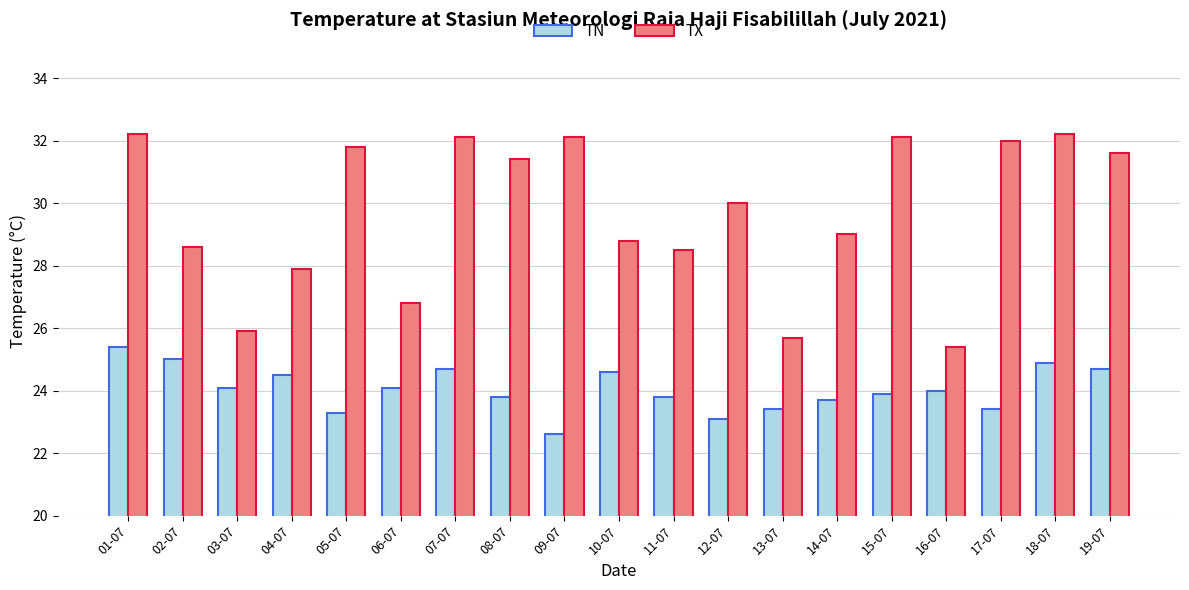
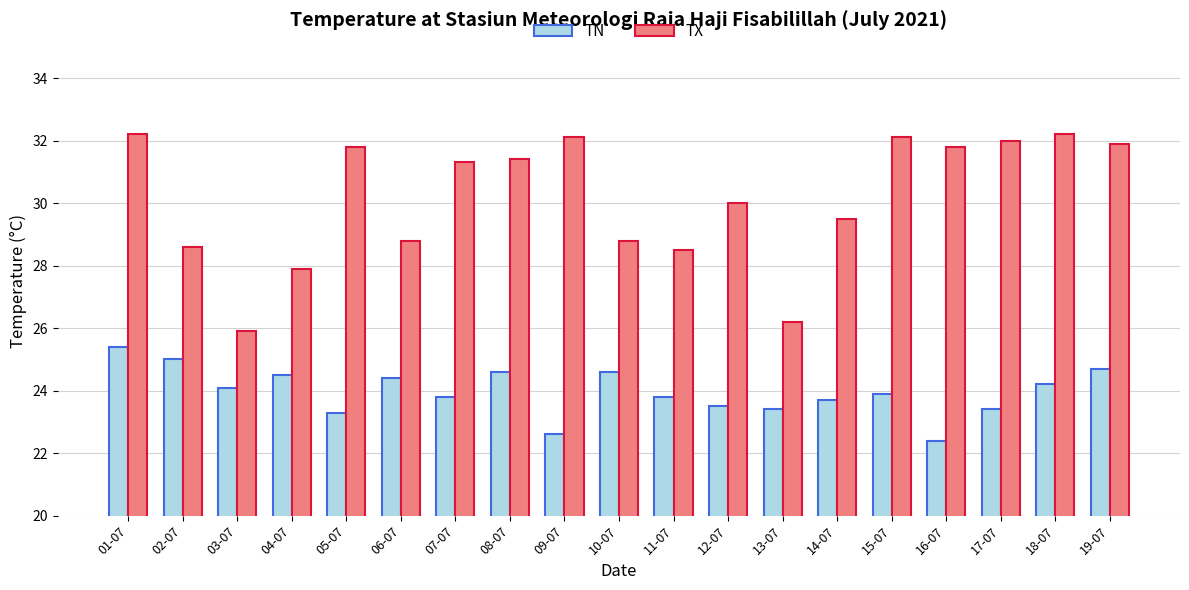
  {
    "TN": {
      "01-07": 25.4,
      "02-07": 25.0,
      "03-07": 24.1,
      "04-07": 24.5,
      "05-07": 23.3,
-     "06-07": 24.1,
-     "07-07": 24.7,
-     "08-07": 23.8,
+     "06-07": 24.4,
+     "07-07": 23.8,
+     "08-07": 24.6,
      "09-07": 22.6,
      "10-07": 24.6,
      "11-07": 23.8,
-     "12-07": 23.1,
+     "12-07": 23.5,
      "13-07": 23.4,
      "14-07": 23.7,
      "15-07": 23.9,
-     "16-07": 24.0,
+     "16-07": 22.4,
      "17-07": 23.4,
-     "18-07": 24.9,
+     "18-07": 24.2,
      "19-07": 24.7
    },
    "TX": {
      "01-07": 32.2,
      "02-07": 28.6,
      "03-07": 25.9,
      "04-07": 27.9,
      "05-07": 31.8,
-     "06-07": 26.8,
-     "07-07": 32.1,
+     "06-07": 28.8,
+     "07-07": 31.3,
      "08-07": 31.4,
      "09-07": 32.1,
      "10-07": 28.8,
      "11-07": 28.5,
      "12-07": 30.0,
-     "13-07": 25.7,
-     "14-07": 29.0,
+     "13-07": 26.2,
+     "14-07": 29.5,
      "15-07": 32.1,
-     "16-07": 25.4,
+     "16-07": 31.8,
      "17-07": 32.0,
      "18-07": 32.2,
-     "19-07": 31.6
+     "19-07": 31.9
    }
  }
